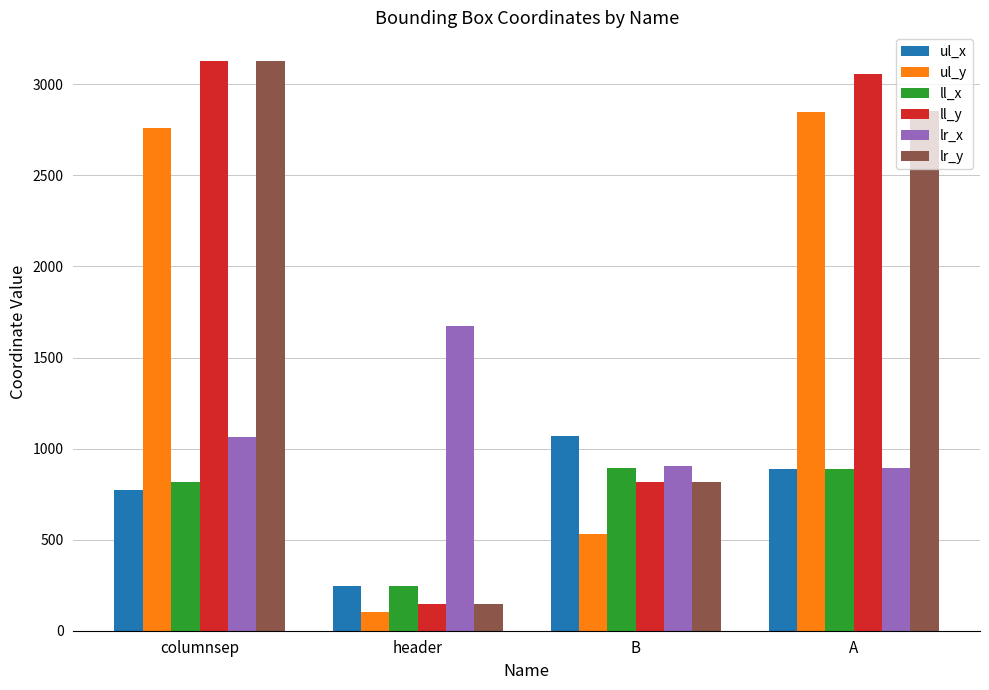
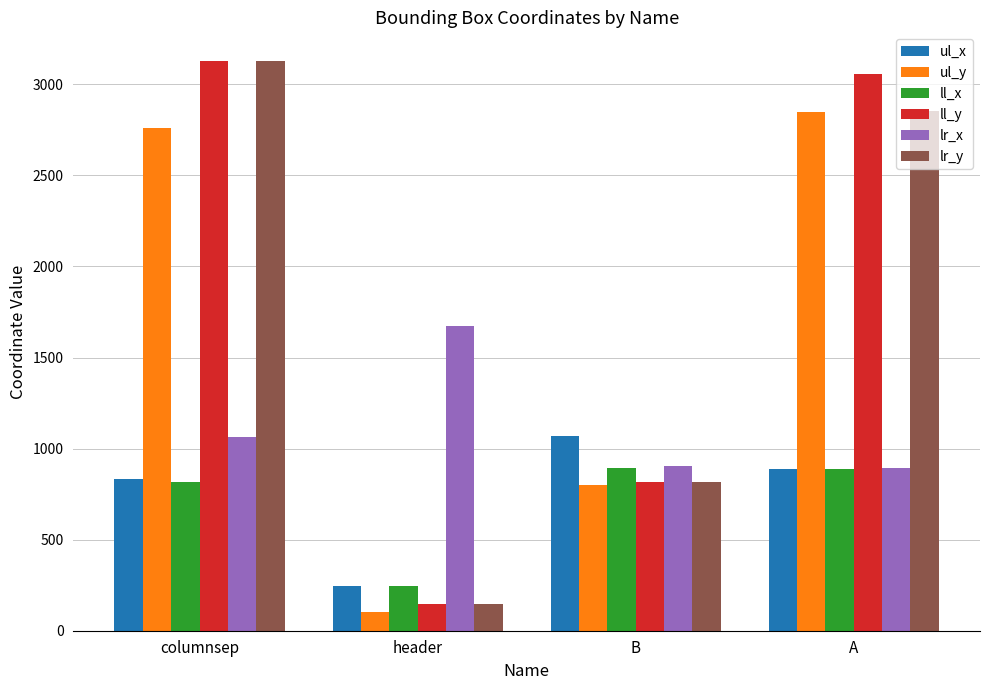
  {
    "ul_x": {
-     "columnsep": 770,
+     "columnsep": 840,
      "header": 240,
      "B": 1070,
      "A": 890
    },
    "ul_y": {
      "columnsep": 2760,
      "header": 100,
-     "B": 530,
+     "B": 800,
      "A": 2850
    },
    "ll_x": {
      "columnsep": 820,
      "header": 240,
      "B": 890,
      "A": 890
    },
    "ll_y": {
      "columnsep": 3130,
      "header": 150,
      "B": 820,
      "A": 3060
    },
    "lr_x": {
      "columnsep": 1070,
      "header": 1680,
      "B": 910,
      "A": 890
    },
    "lr_y": {
      "columnsep": 3130,
      "header": 150,
      "B": 820
    }
  }
